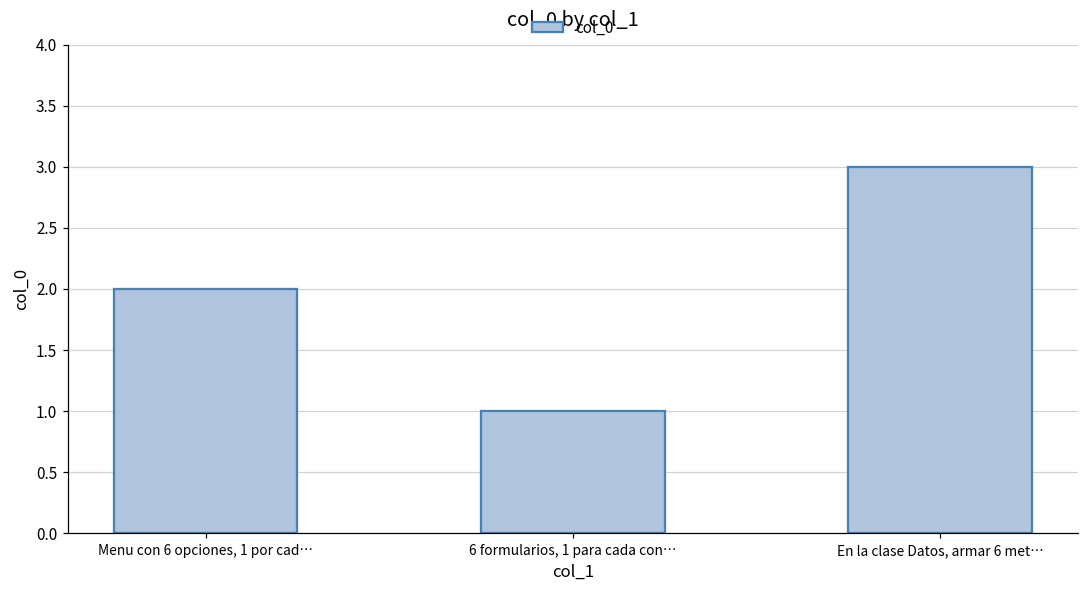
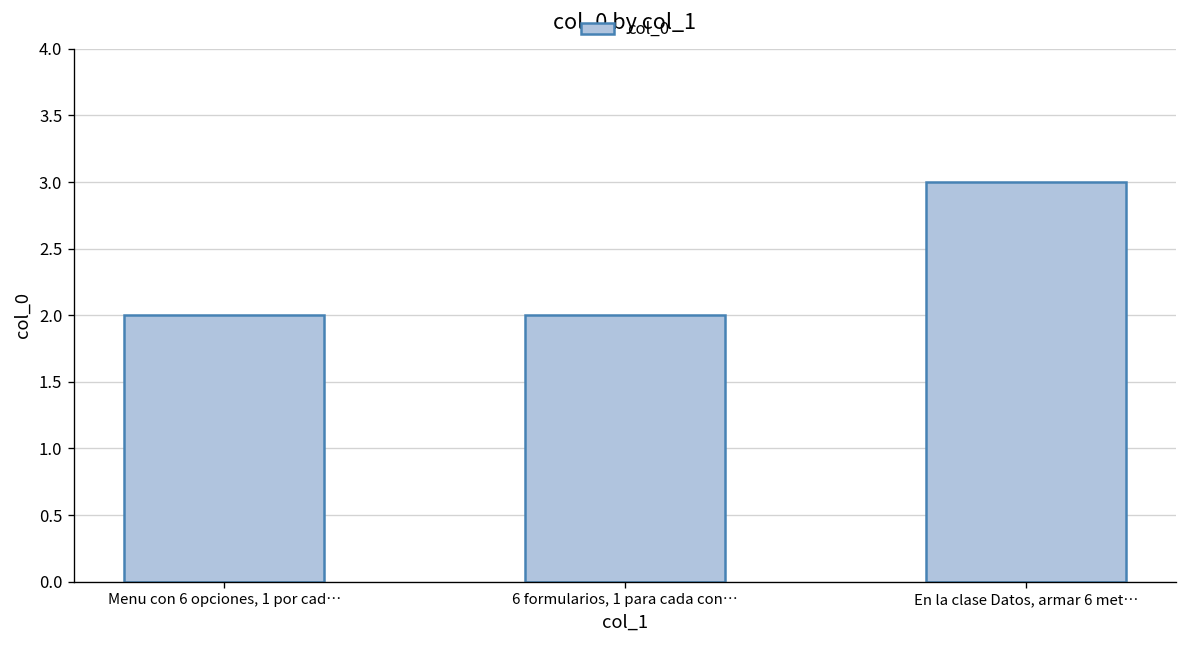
  {
    "Menu con 6 opciones, 1 por cad…": 2,
-   "6 formularios, 1 para cada con…": 1,
+   "6 formularios, 1 para cada con…": 2,
    "En la clase Datos, armar 6 met…": 3
  }
